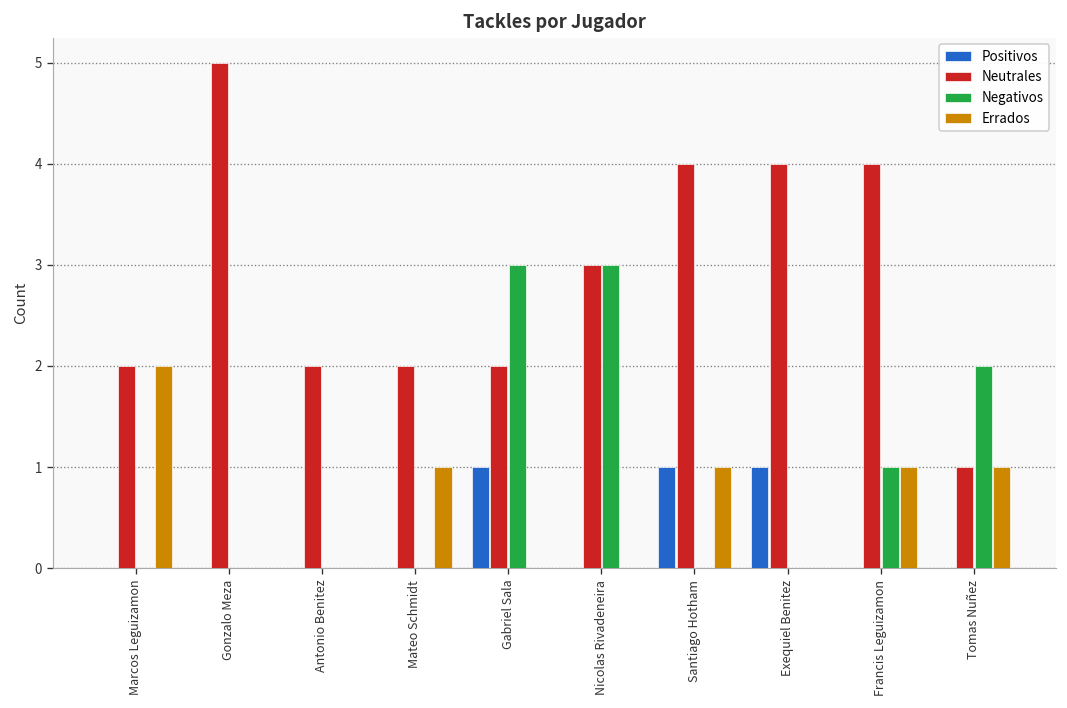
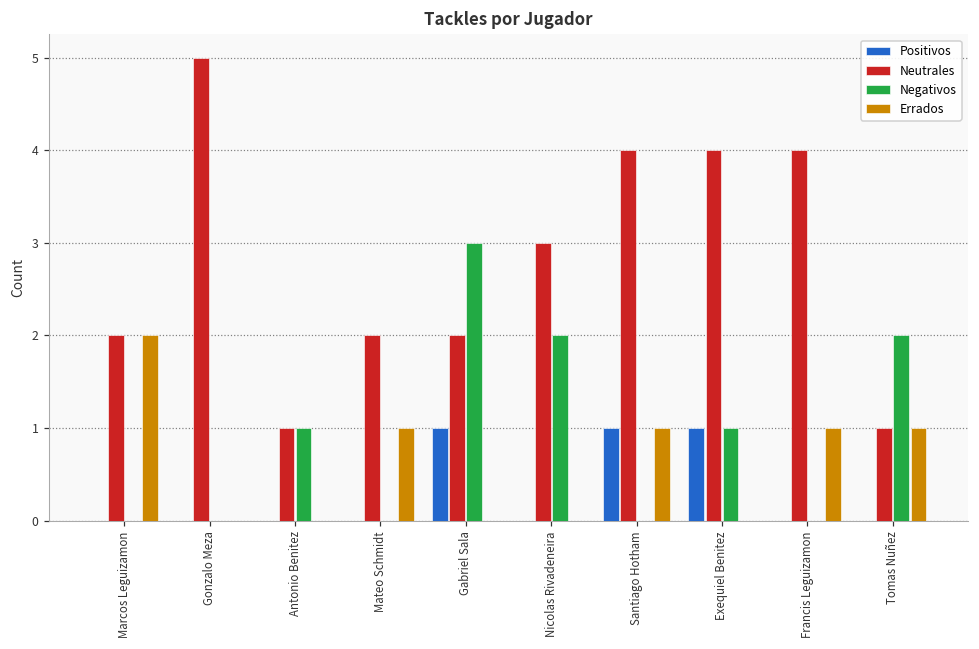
  {
    "Positivos": {
      "Marcos Leguizamon": 0,
      "Gonzalo Meza": 0,
      "Antonio Benitez": 0,
      "Mateo Schmidt": 0,
      "Gabriel Sala": 1,
      "Nicolas Rivadeneira": 0,
      "Santiago Hotham": 1,
      "Exequiel Benitez": 1,
      "Francis Leguizamon": 0,
      "Tomas Nuñez": 0
    },
    "Neutrales": {
      "Marcos Leguizamon": 2,
      "Gonzalo Meza": 5,
-     "Antonio Benitez": 2,
+     "Antonio Benitez": 1,
      "Mateo Schmidt": 2,
      "Gabriel Sala": 2,
      "Nicolas Rivadeneira": 3,
      "Santiago Hotham": 4,
      "Exequiel Benitez": 4,
      "Francis Leguizamon": 4,
      "Tomas Nuñez": 1
    },
    "Negativos": {
      "Marcos Leguizamon": 0,
      "Gonzalo Meza": 0,
-     "Antonio Benitez": 0,
+     "Antonio Benitez": 1,
      "Mateo Schmidt": 0,
      "Gabriel Sala": 3,
-     "Nicolas Rivadeneira": 3,
+     "Nicolas Rivadeneira": 2,
      "Santiago Hotham": 0,
-     "Exequiel Benitez": 0,
-     "Francis Leguizamon": 1,
+     "Exequiel Benitez": 1,
+     "Francis Leguizamon": 0,
      "Tomas Nuñez": 2
    },
    "Errados": {
      "Marcos Leguizamon": 2,
      "Gonzalo Meza": 0,
      "Antonio Benitez": 0,
      "Mateo Schmidt": 1,
      "Gabriel Sala": 0,
      "Nicolas Rivadeneira": 0,
      "Santiago Hotham": 1,
      "Exequiel Benitez": 0,
      "Francis Leguizamon": 1,
      "Tomas Nuñez": 1
    }
  }
